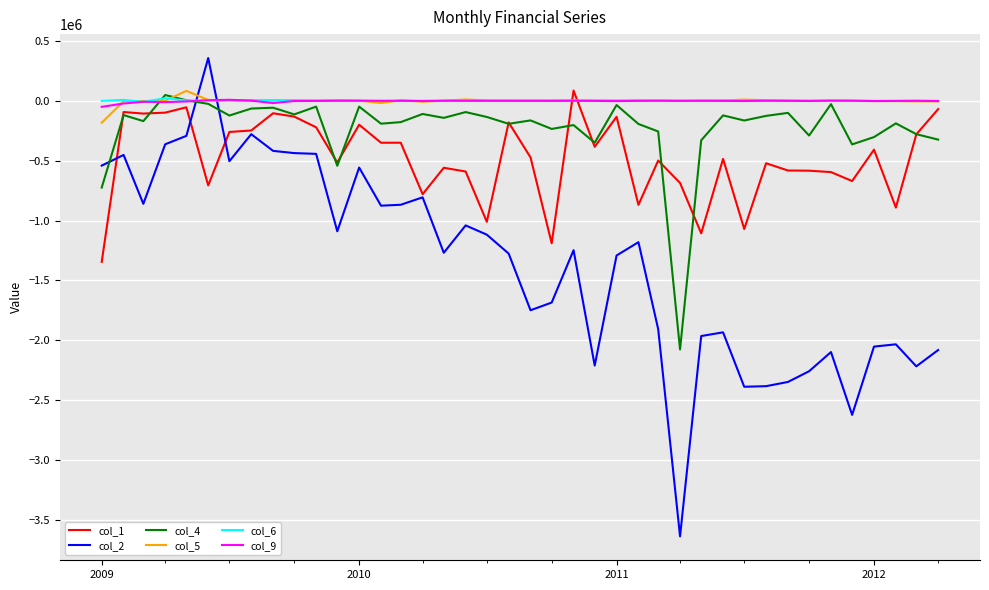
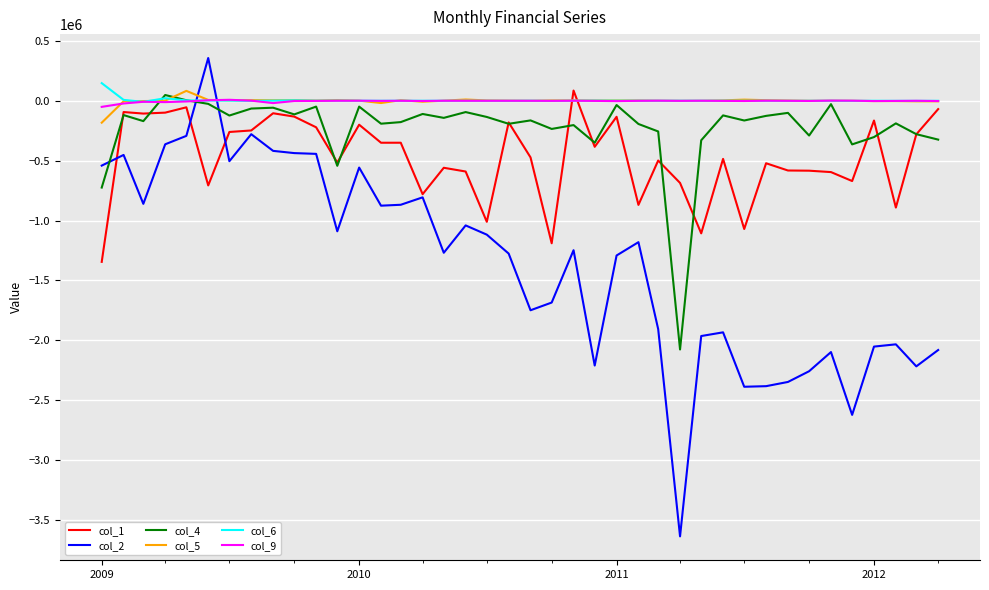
  {
    "col_1": {
      "2009": -1350000,
      "2010": -200000,
      "2011": -130000,
-     "2012": -410000
+     "2012": -160000
    },
    "col_2": {
      "2009": -540000,
      "2010": -560000,
      "2011": -1290000,
      "2012": -2050000
    },
    "col_4": {
      "2009": -720000,
      "2010": -50000,
      "2011": -30000,
      "2012": -300000
    },
    "col_5": {
      "2009": -180000
    },
    "col_6": {
-     "2009": 0
+     "2009": 150000
    },
    "col_9": {
      "2009": -50000
    }
  }
